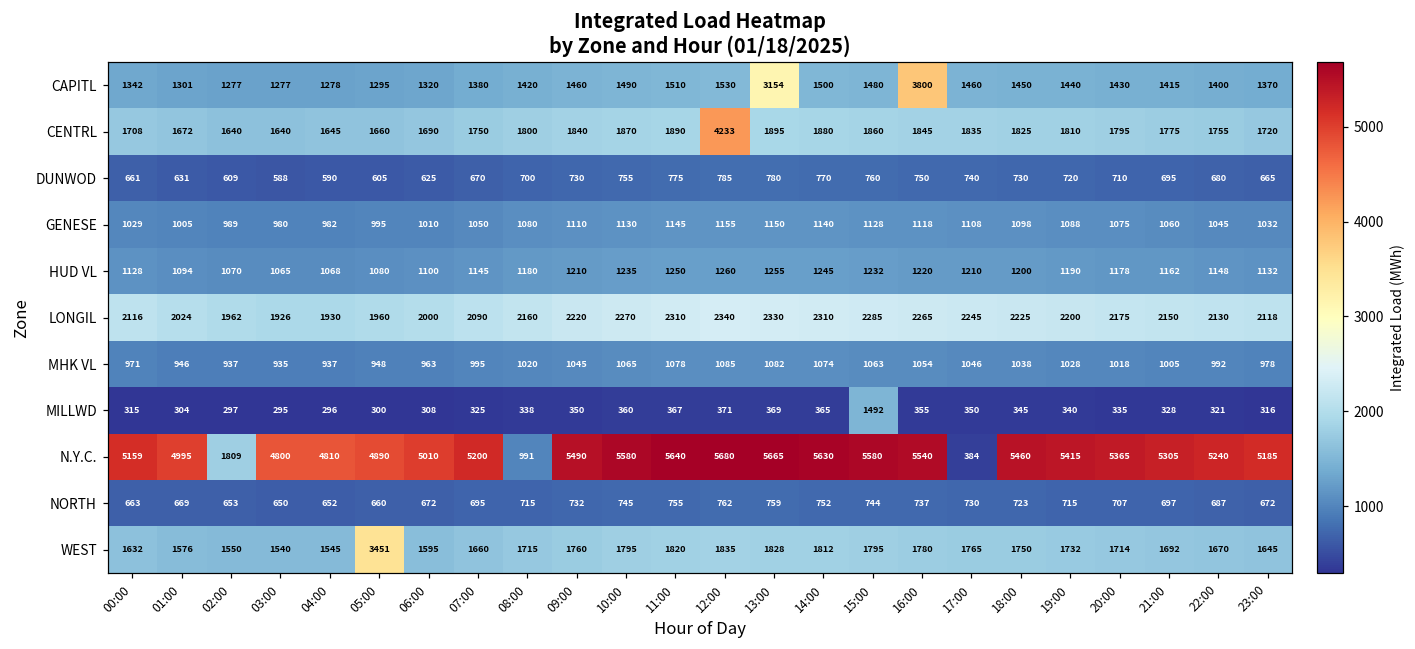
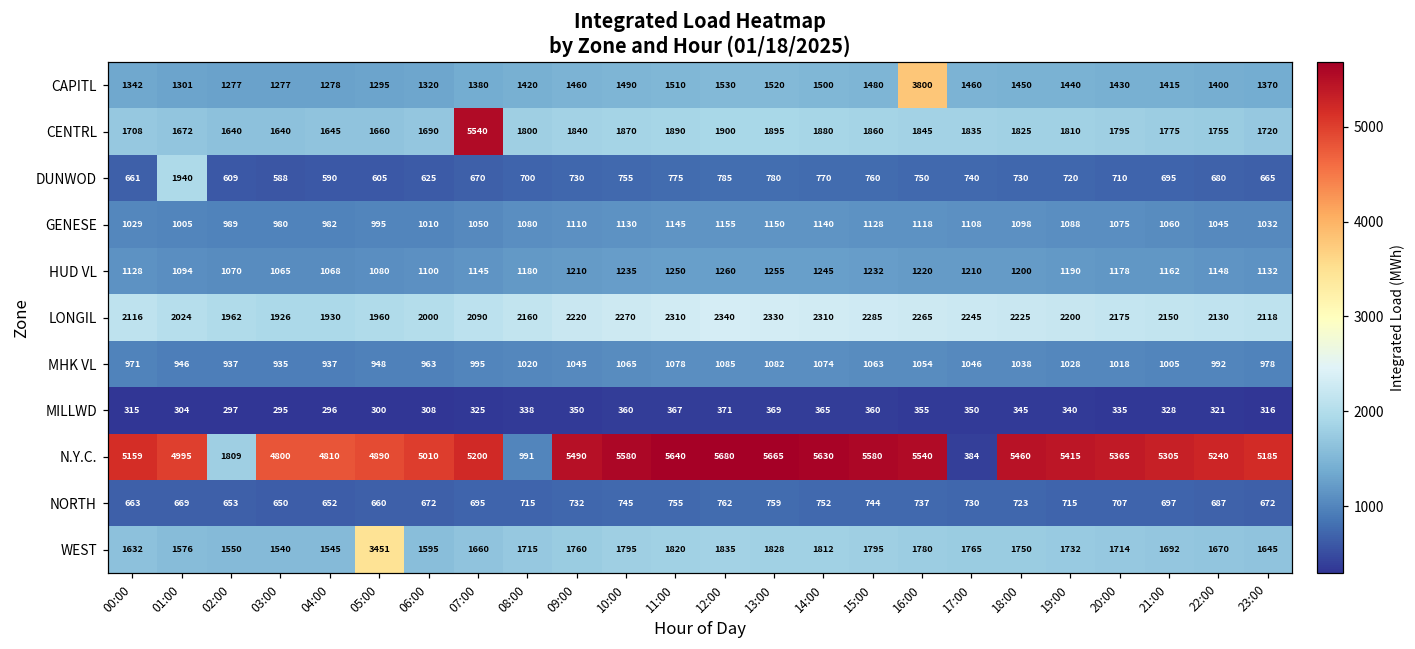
  {
    "CAPITL": {
      "00:00": 1342,
      "01:00": 1301,
      "02:00": 1277,
      "03:00": 1277,
      "04:00": 1278,
      "05:00": 1295,
      "06:00": 1320,
      "07:00": 1380,
      "08:00": 1420,
      "09:00": 1460,
      "10:00": 1490,
      "11:00": 1510,
      "12:00": 1530,
-     "13:00": 3154,
+     "13:00": 1520,
      "14:00": 1500,
      "15:00": 1480,
      "16:00": 3800,
      "17:00": 1460,
      "18:00": 1450,
      "19:00": 1440,
      "20:00": 1430,
      "21:00": 1415,
      "22:00": 1400,
      "23:00": 1370
    },
    "CENTRL": {
      "00:00": 1708,
      "01:00": 1672,
      "02:00": 1640,
      "03:00": 1640,
      "04:00": 1645,
      "05:00": 1660,
      "06:00": 1690,
-     "07:00": 1750,
+     "07:00": 5540,
      "08:00": 1800,
      "09:00": 1840,
      "10:00": 1870,
      "11:00": 1890,
-     "12:00": 4233,
+     "12:00": 1900,
      "13:00": 1895,
      "14:00": 1880,
      "15:00": 1860,
      "16:00": 1845,
      "17:00": 1835,
      "18:00": 1825,
      "19:00": 1810,
      "20:00": 1795,
      "21:00": 1775,
      "22:00": 1755,
      "23:00": 1720
    },
    "DUNWOD": {
      "00:00": 661,
-     "01:00": 631,
+     "01:00": 1940,
      "02:00": 609,
      "03:00": 588,
      "04:00": 590,
      "05:00": 605,
      "06:00": 625,
      "07:00": 670,
      "08:00": 700,
      "09:00": 730,
      "10:00": 755,
      "11:00": 775,
      "12:00": 785,
      "13:00": 780,
      "14:00": 770,
      "15:00": 760,
      "16:00": 750,
      "17:00": 740,
      "18:00": 730,
      "19:00": 720,
      "20:00": 710,
      "21:00": 695,
      "22:00": 680,
      "23:00": 665
    },
    "MILLWD": {
      "00:00": 315,
      "01:00": 304,
      "02:00": 297,
      "03:00": 295,
      "04:00": 296,
      "05:00": 300,
      "06:00": 308,
      "07:00": 325,
      "08:00": 338,
      "09:00": 350,
      "10:00": 360,
      "11:00": 367,
      "12:00": 371,
      "13:00": 369,
      "14:00": 365,
-     "15:00": 1492,
+     "15:00": 360,
      "16:00": 355,
      "17:00": 350,
      "18:00": 345,
      "19:00": 340,
      "20:00": 335,
      "21:00": 328,
      "22:00": 321,
      "23:00": 316
    }
  }
